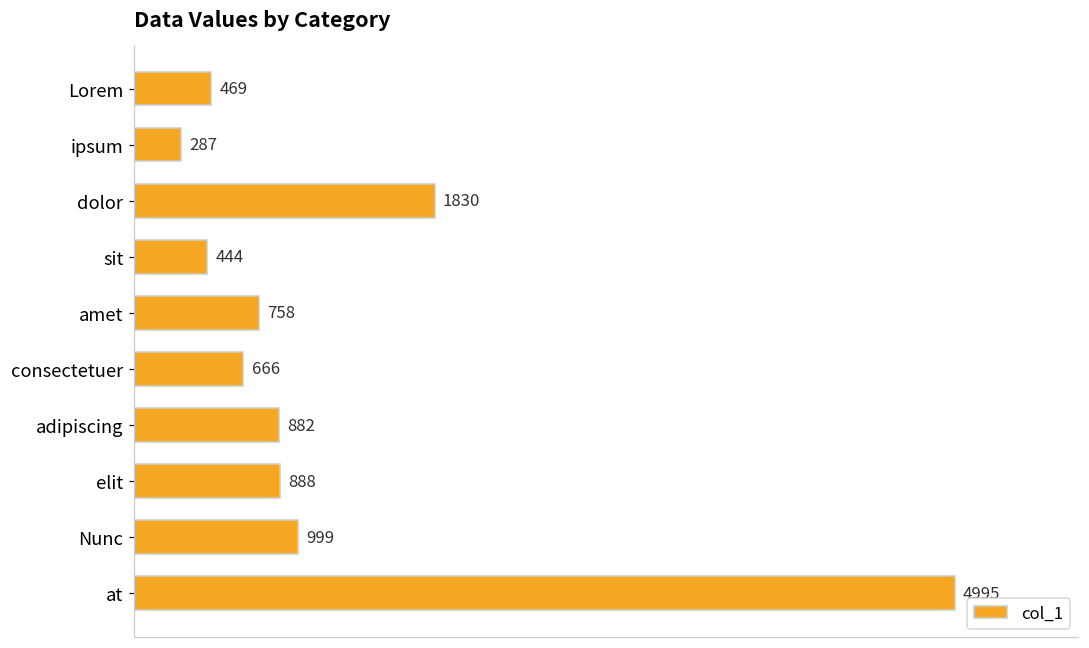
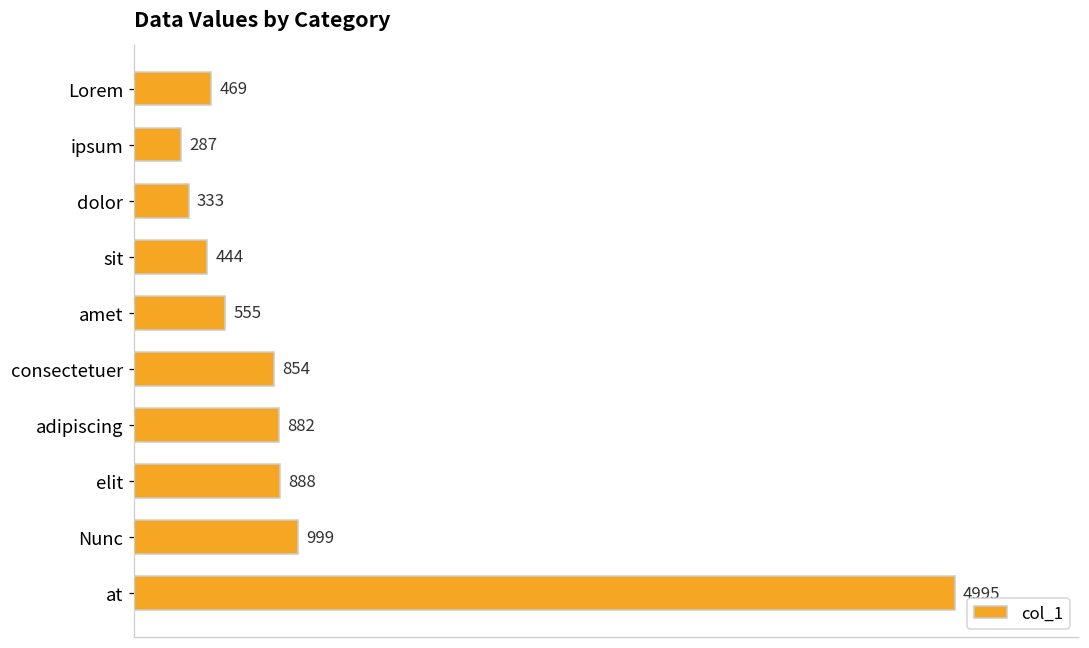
  {
    "Lorem": 469,
    "ipsum": 287,
-   "dolor": 1830,
+   "dolor": 333,
    "sit": 444,
-   "amet": 758,
-   "consectetuer": 666,
+   "amet": 555,
+   "consectetuer": 854,
    "adipiscing": 882,
    "elit": 888,
    "Nunc": 999
  }
